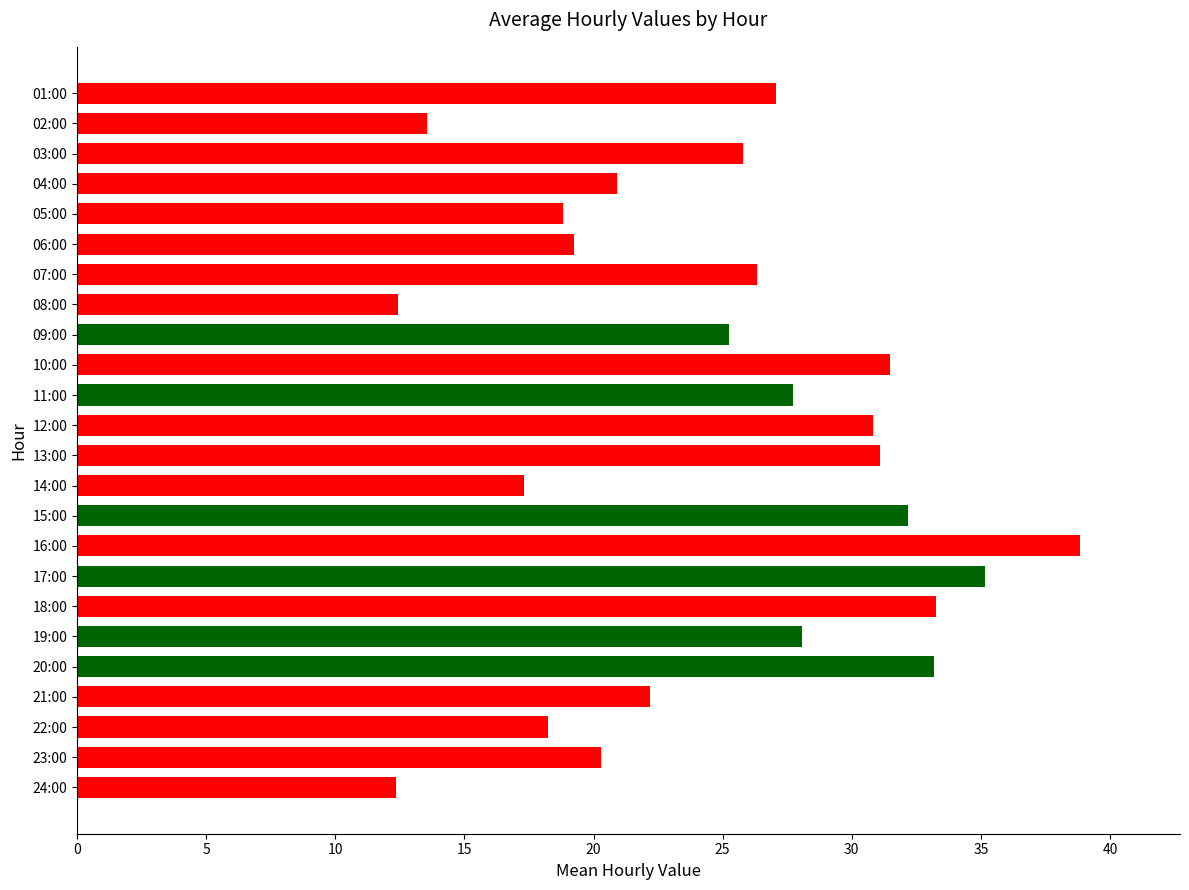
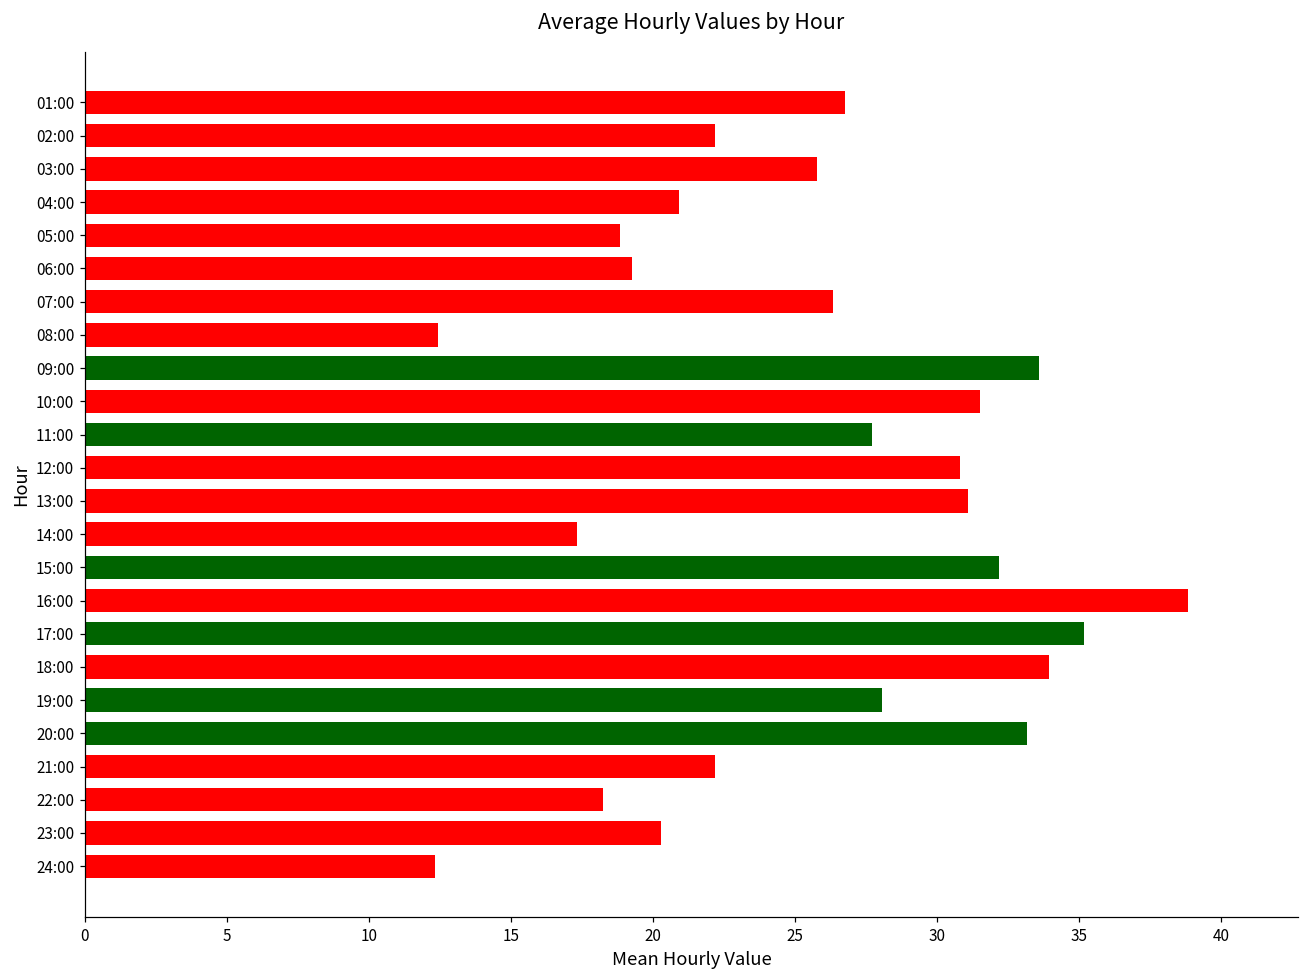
  {
-   "01:00": 27.1,
-   "02:00": 13.5,
+   "01:00": 26.8,
+   "02:00": 22.2,
    "03:00": 25.8,
    "04:00": 20.9,
    "05:00": 18.8,
    "06:00": 19.3,
    "07:00": 26.3,
    "08:00": 12.4,
-   "09:00": 25.2,
+   "09:00": 33.6,
    "10:00": 31.5,
    "11:00": 27.7,
    "12:00": 30.8,
    "13:00": 31.1,
    "14:00": 17.3,
    "15:00": 32.2,
    "16:00": 38.8,
    "17:00": 35.2,
-   "18:00": 33.3,
+   "18:00": 34.0,
    "19:00": 28.1,
    "20:00": 33.2,
    "21:00": 22.2,
    "22:00": 18.3,
    "23:00": 20.3,
    "24:00": 12.3
  }
